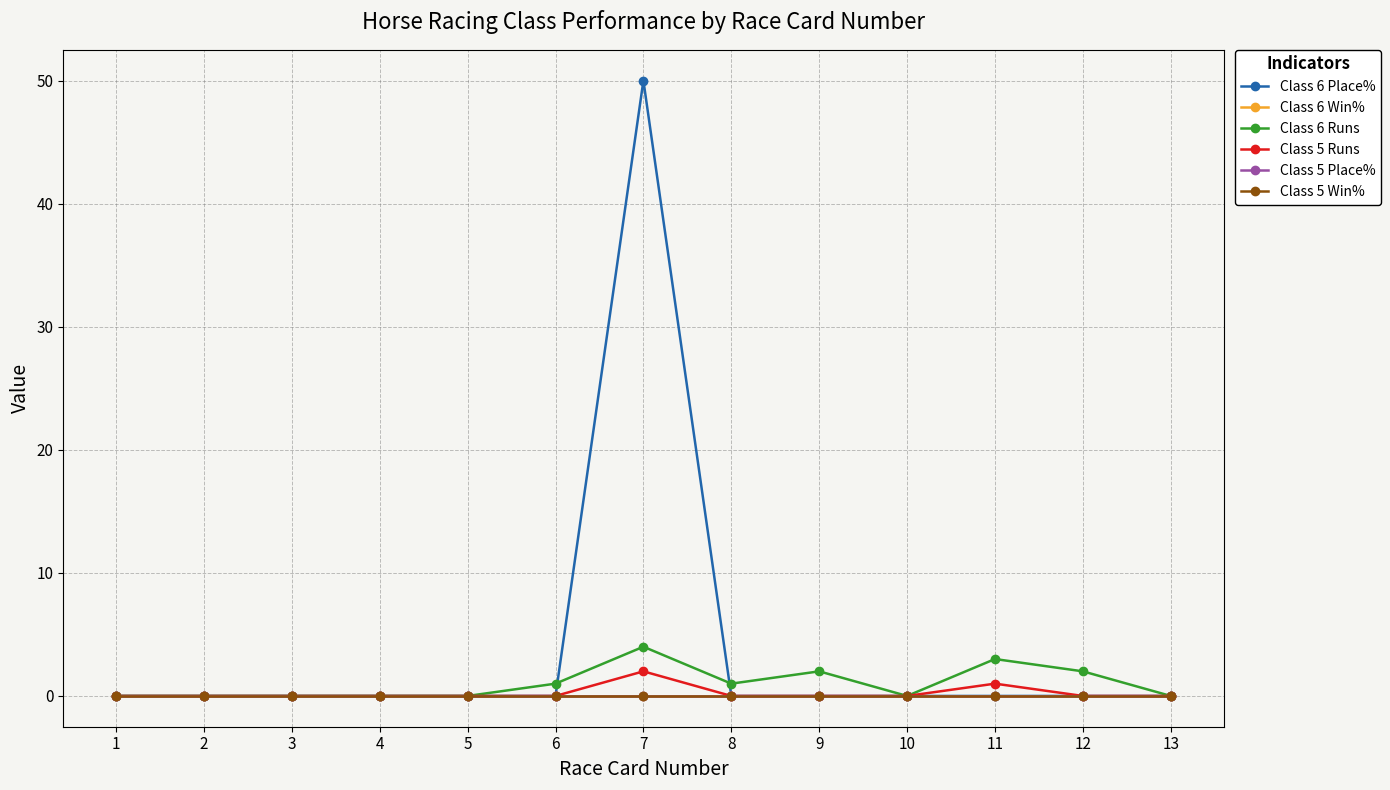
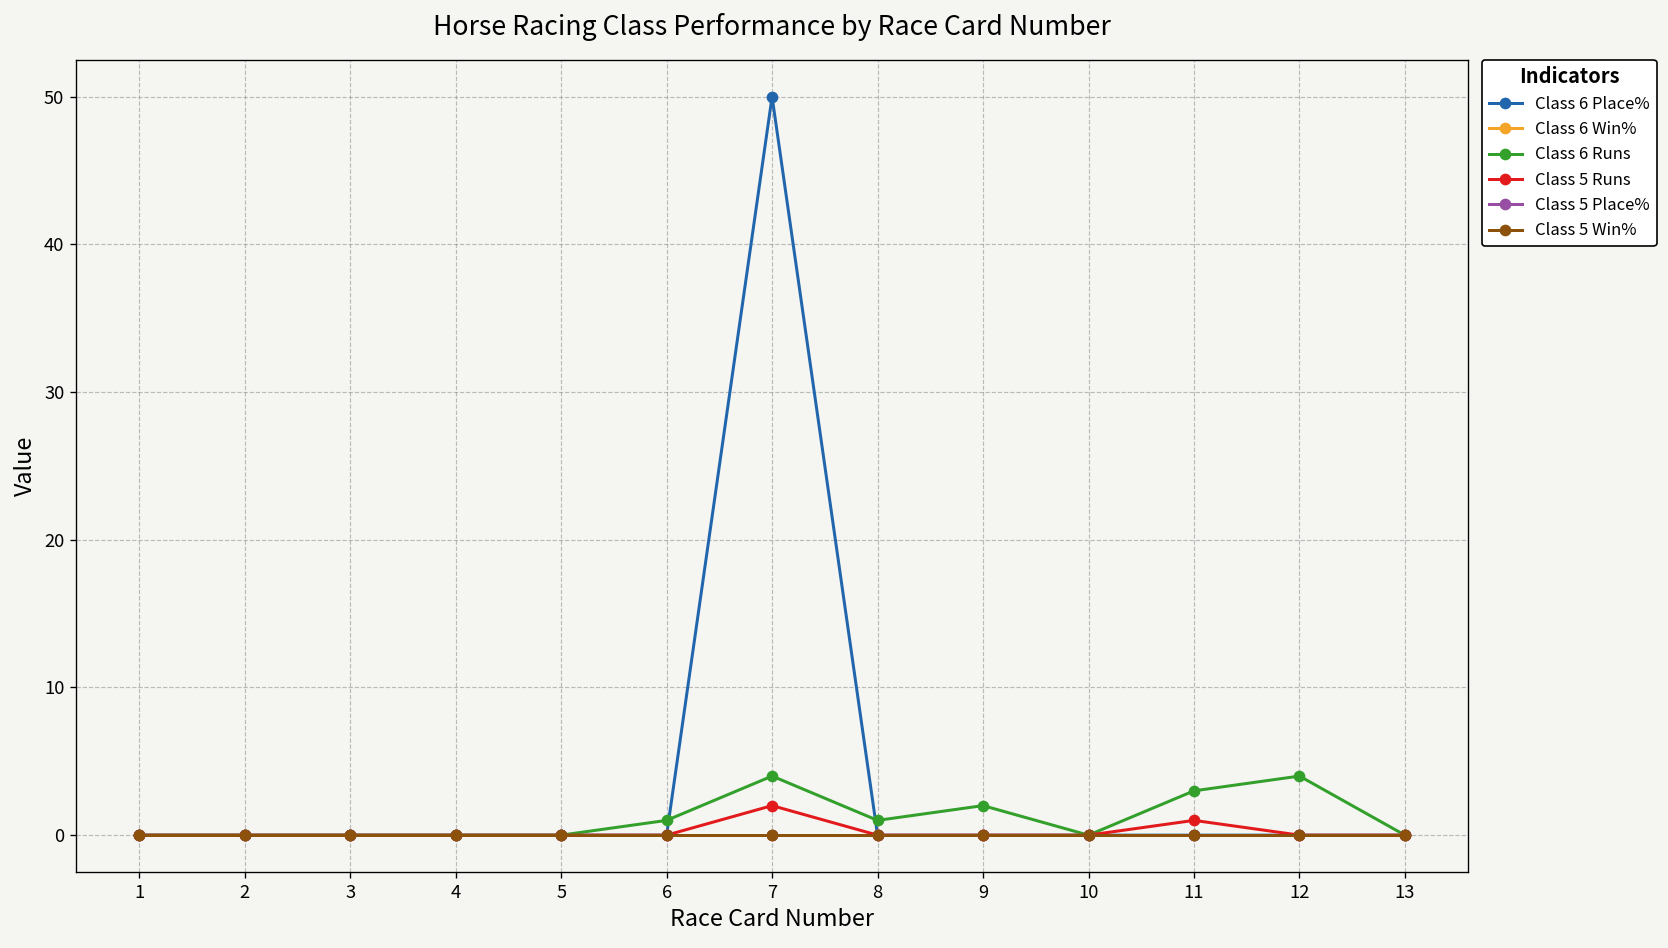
  {
    "Class 6 Place%": {
      "7": 50
    },
    "Class 5 Win%": {
      "7": 0
    },
    "Class 6 Runs": {
      "6": 1,
      "7": 4,
      "8": 1,
      "9": 2,
      "11": 3,
-     "12": 2
+     "12": 4
    },
    "Class 5 Runs": {
      "7": 2,
      "11": 1
    }
  }
